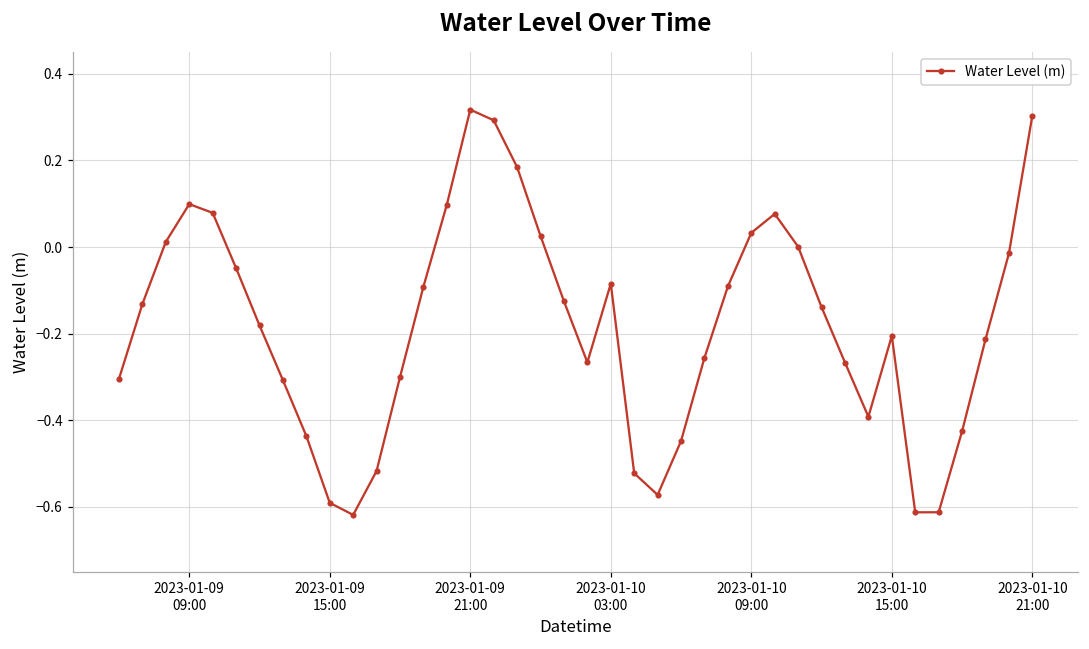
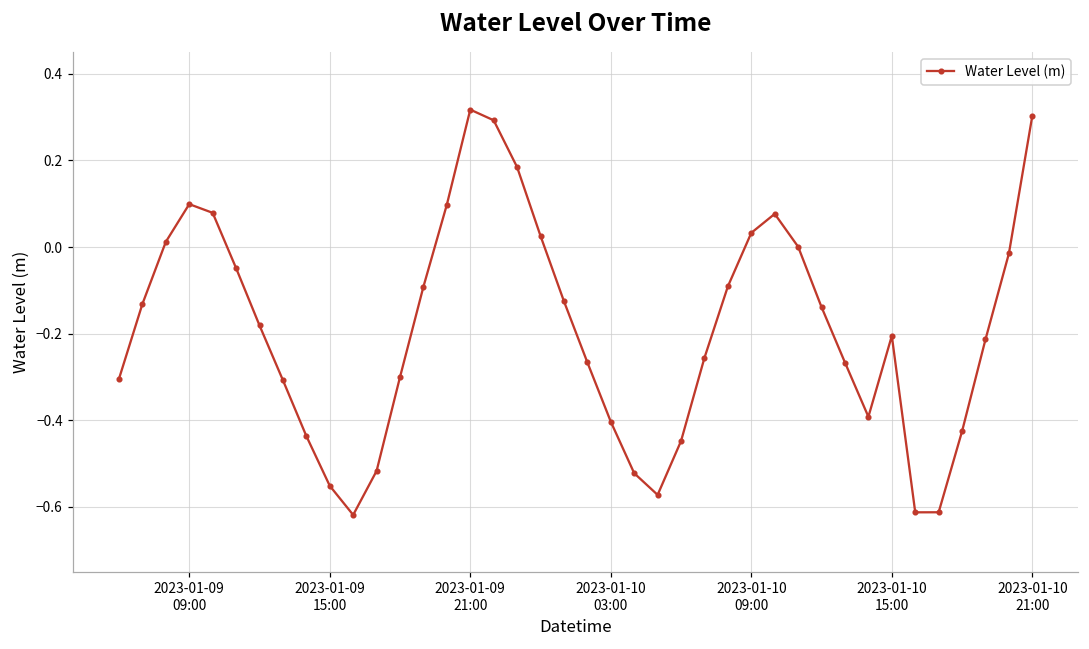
  {
    "2023-01-09 09:00": 0.10,
-   "2023-01-09 15:00": -0.59,
+   "2023-01-09 15:00": -0.55,
    "2023-01-09 21:00": 0.32,
-   "2023-01-10 03:00": -0.08,
+   "2023-01-10 03:00": -0.40,
    "2023-01-10 09:00": 0.03,
    "2023-01-10 15:00": -0.21,
    "2023-01-10 21:00": 0.30
  }
